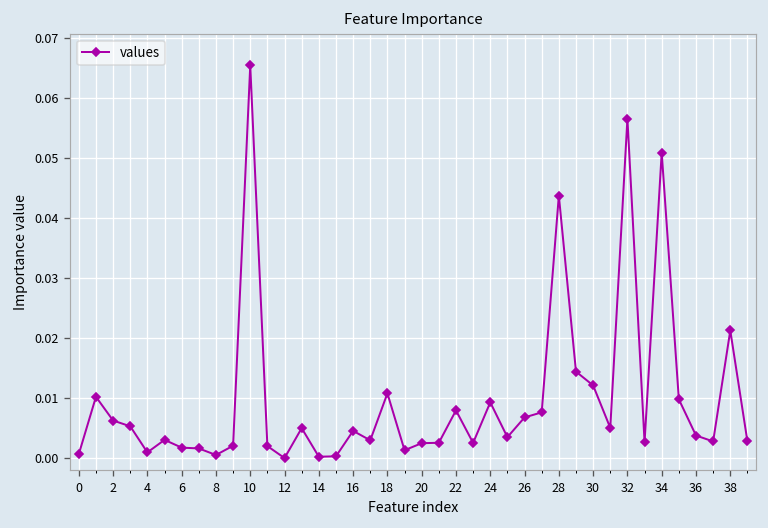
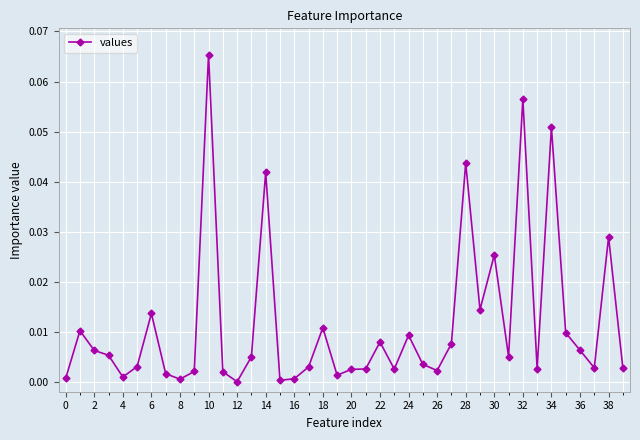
  {
    "0": 0.001,
    "2": 0.006,
    "4": 0.001,
-   "6": 0.002,
+   "6": 0.014,
    "8": 0.001,
    "10": 0.065,
    "12": 0.000,
-   "14": 0.000,
-   "16": 0.005,
+   "14": 0.042,
+   "16": 0.001,
    "18": 0.011,
    "20": 0.002,
    "22": 0.008,
    "24": 0.009,
-   "26": 0.007,
+   "26": 0.002,
    "28": 0.044,
-   "30": 0.012,
+   "30": 0.025,
    "32": 0.057,
    "34": 0.051,
-   "36": 0.004,
-   "38": 0.021
+   "36": 0.006,
+   "38": 0.029
  }
